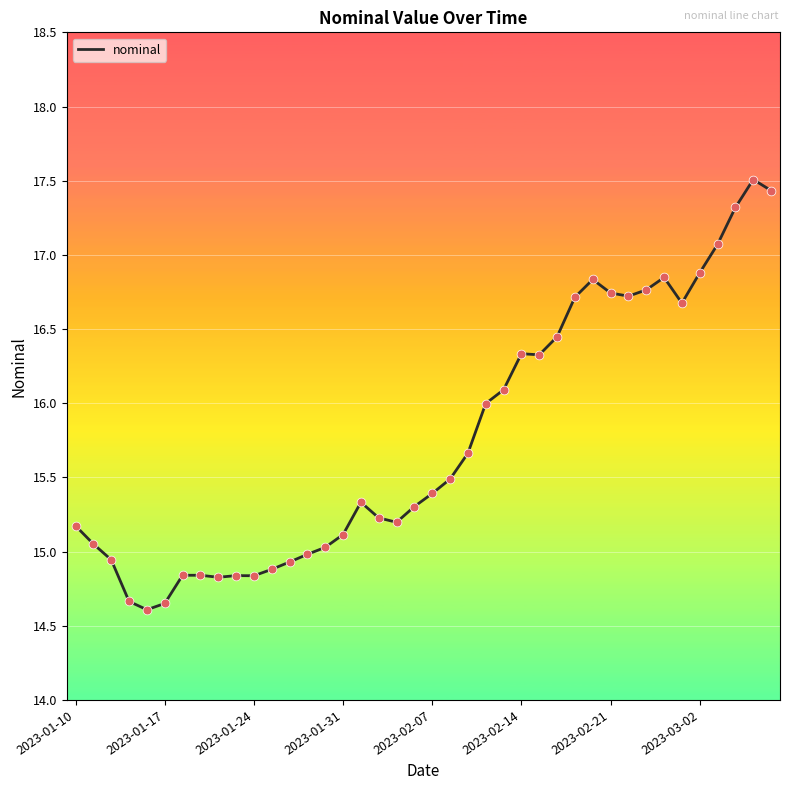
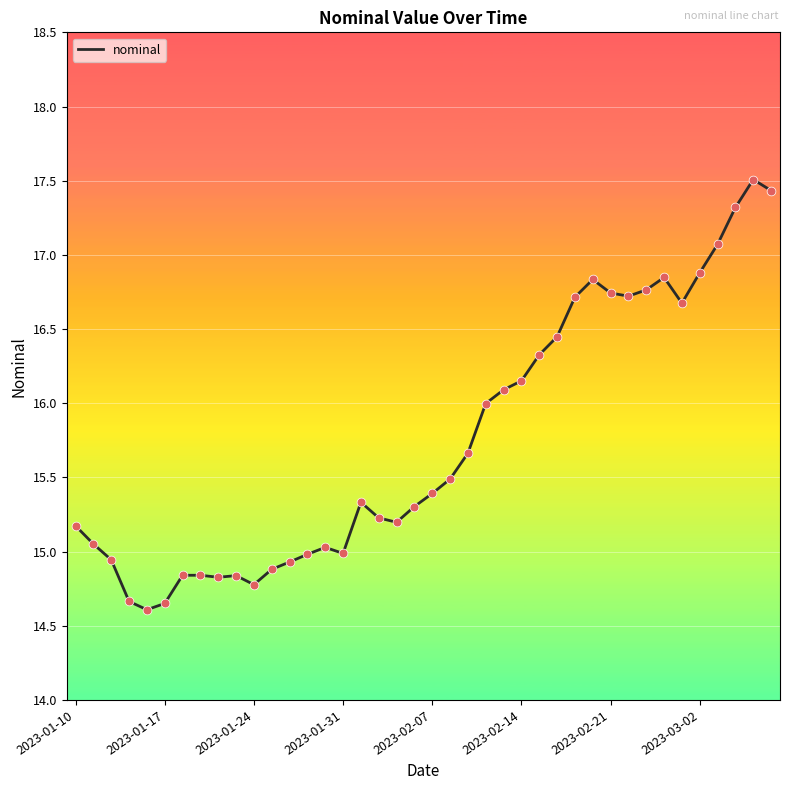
  {
    "2023-01-10": 15.17,
    "2023-01-17": 14.65,
-   "2023-01-24": 14.84,
-   "2023-01-31": 15.11,
+   "2023-01-24": 14.78,
+   "2023-01-31": 14.99,
    "2023-02-07": 15.39,
-   "2023-02-14": 16.33,
+   "2023-02-14": 16.15,
    "2023-02-21": 16.74,
    "2023-03-02": 16.88
  }
